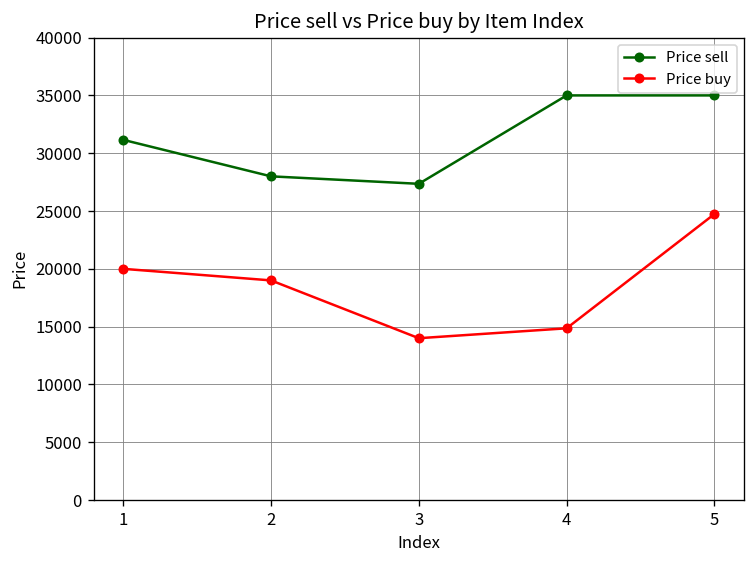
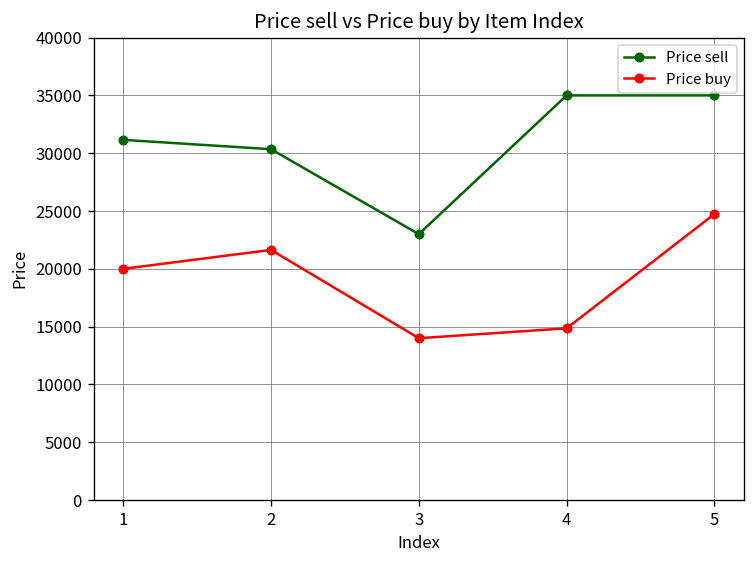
  {
    "Price sell": {
      "1": 31000,
-     "2": 28000,
-     "3": 27000,
+     "2": 30000,
+     "3": 23000,
      "4": 35000,
      "5": 35000
    },
    "Price buy": {
      "1": 20000,
-     "2": 19000,
+     "2": 22000,
      "3": 14000,
      "4": 15000,
      "5": 25000
    }
  }
